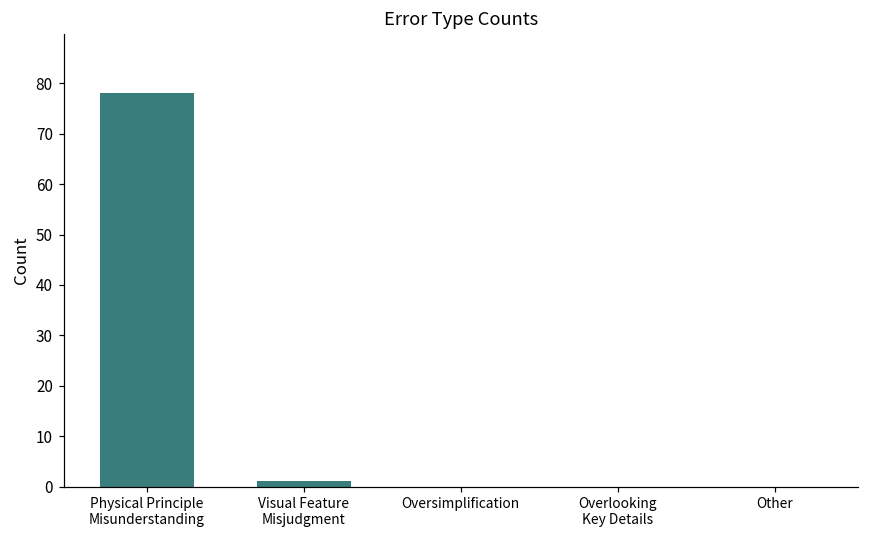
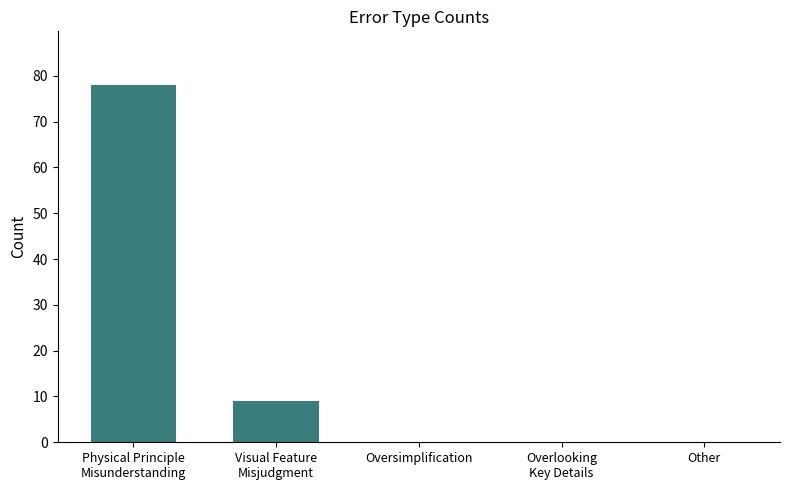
  {
    "Physical Principle Misunderstanding": 78,
-   "Visual Feature Misjudgment": 1,
+   "Visual Feature Misjudgment": 9,
    "Oversimplification": 0,
    "Overlooking Key Details": 0,
    "Other": 0
  }
